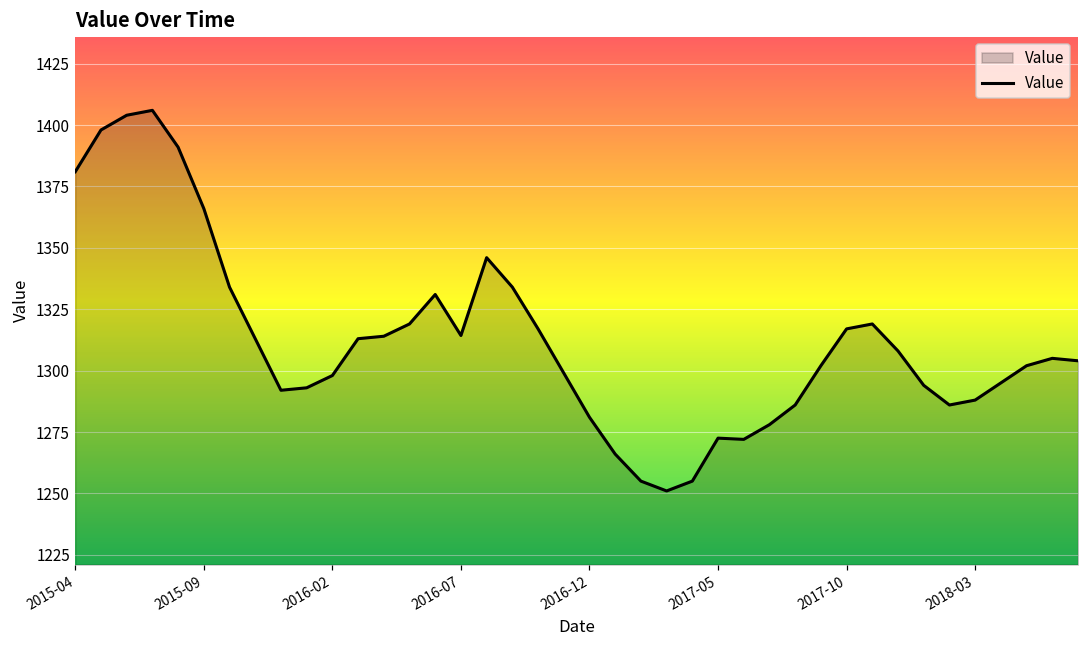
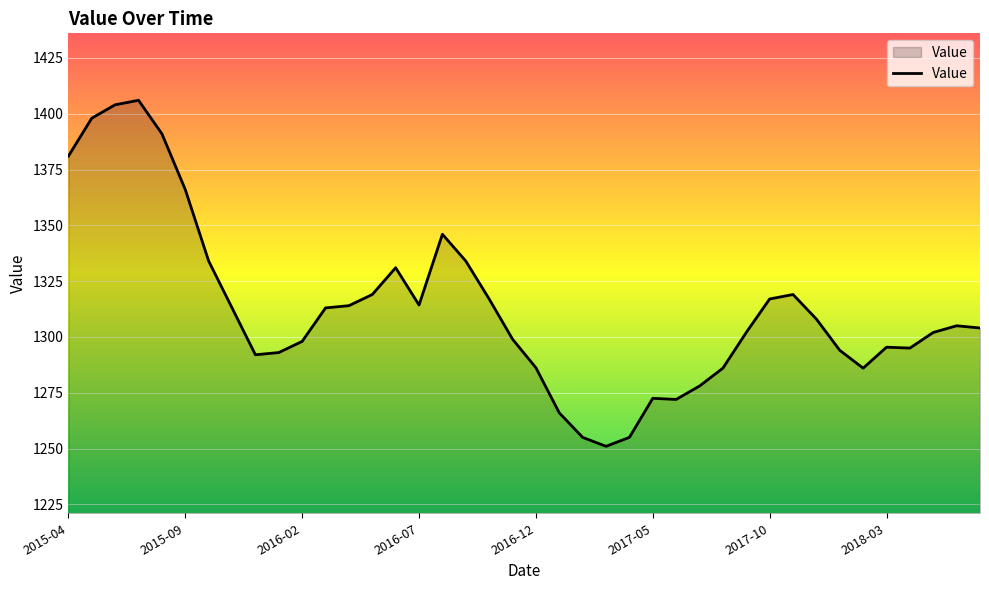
  {
    "2015-04": 1381,
    "2015-09": 1366,
    "2016-02": 1298,
    "2016-07": 1314,
-   "2016-12": 1281,
+   "2016-12": 1286,
    "2017-05": 1273,
    "2017-10": 1317,
-   "2018-03": 1288
+   "2018-03": 1295
  }
